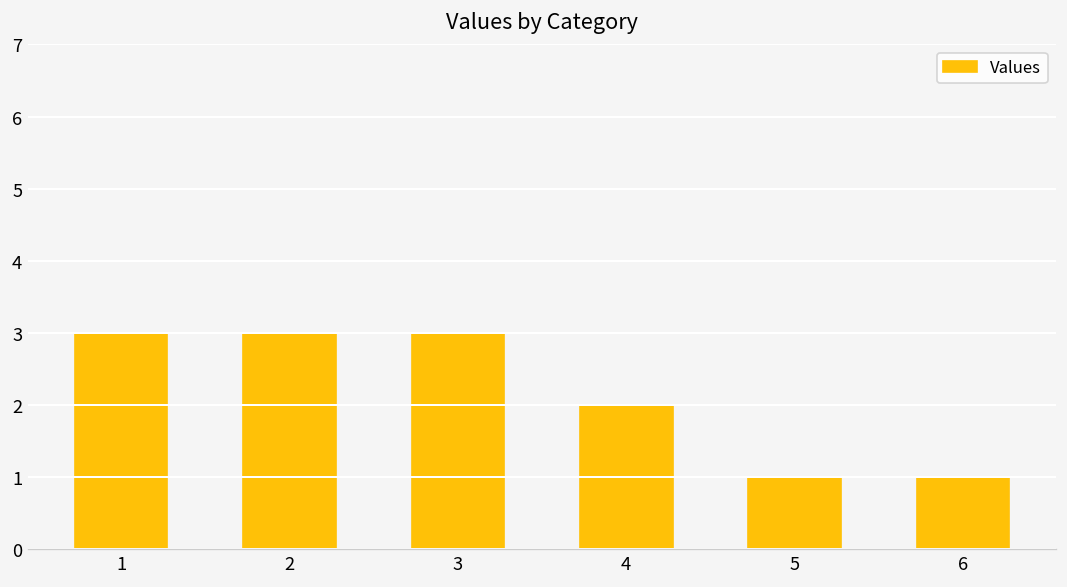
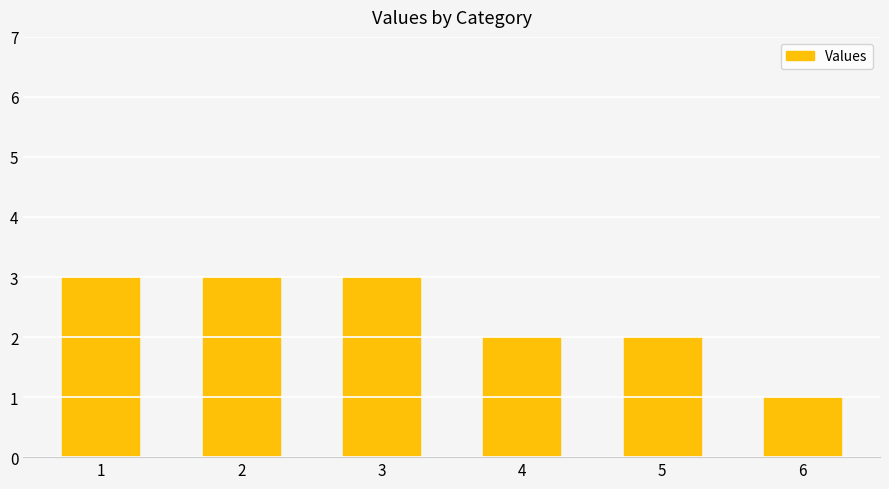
  {
    "1": 3,
    "2": 3,
    "3": 3,
    "4": 2,
-   "5": 1,
+   "5": 2,
    "6": 1
  }
